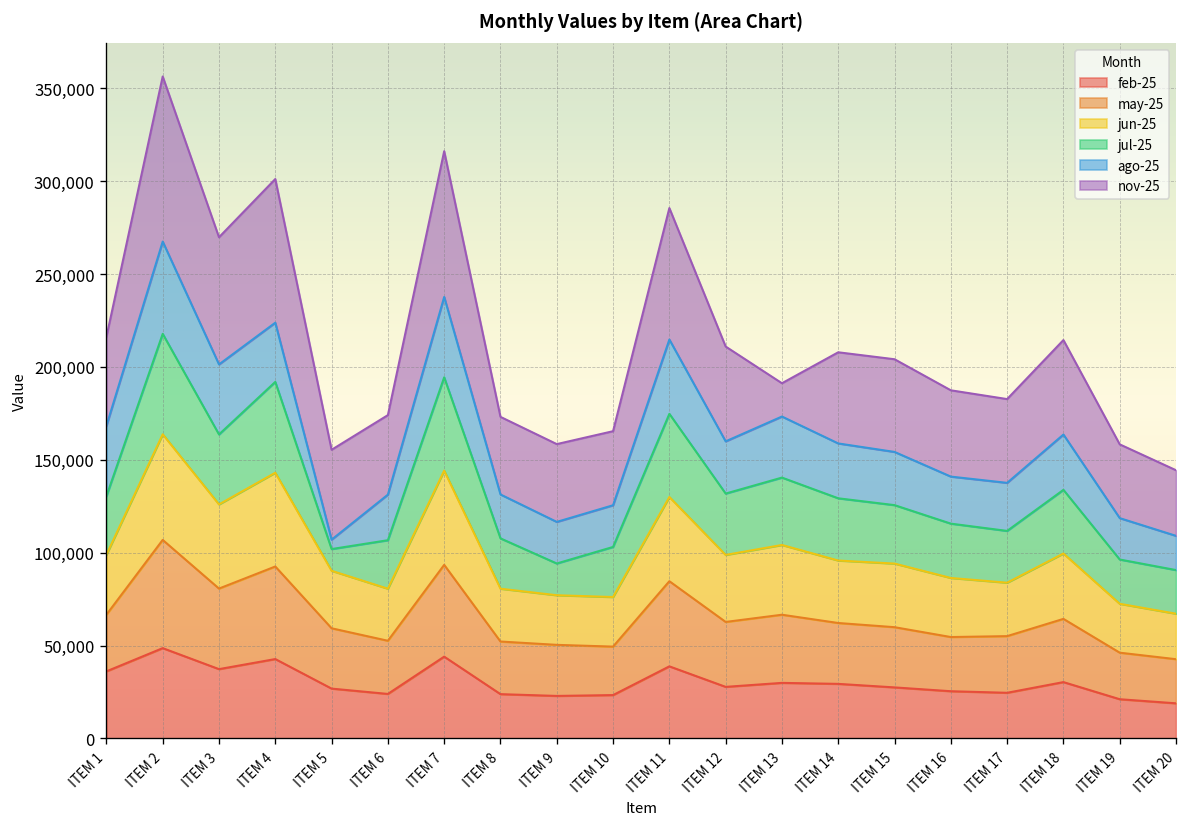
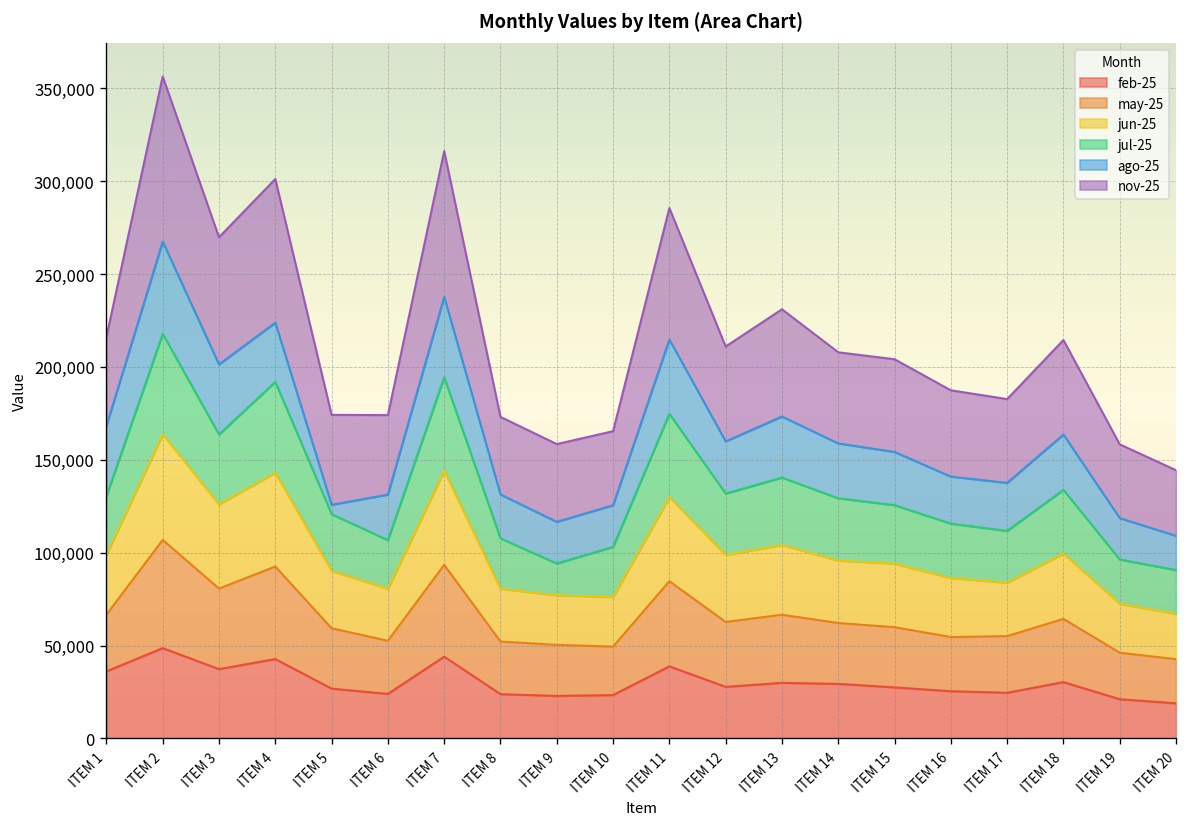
  {
    "jun-25": {
      "ITEM 1": "32,000",
      "ITEM 2": "57,000",
      "ITEM 3": "45,000",
      "ITEM 4": "50,000",
      "ITEM 5": "31,000",
      "ITEM 6": "28,000",
      "ITEM 7": "51,000",
      "ITEM 8": "28,000",
      "ITEM 9": "27,000",
      "ITEM 10": "27,000",
      "ITEM 11": "45,000",
      "ITEM 12": "36,000",
      "ITEM 13": "38,000",
      "ITEM 14": "34,000",
      "ITEM 15": "34,000",
      "ITEM 16": "32,000",
      "ITEM 17": "29,000",
      "ITEM 18": "35,000",
      "ITEM 19": "26,000",
      "ITEM 20": "24,000"
    },
    "jul-25": {
      "ITEM 1": "32,000",
      "ITEM 2": "54,000",
      "ITEM 3": "38,000",
      "ITEM 4": "49,000",
-     "ITEM 5": "12,000",
+     "ITEM 5": "30,000",
      "ITEM 6": "26,000",
      "ITEM 7": "50,000",
      "ITEM 8": "27,000",
      "ITEM 9": "17,000",
      "ITEM 10": "27,000",
      "ITEM 11": "45,000",
      "ITEM 12": "33,000",
      "ITEM 13": "36,000",
      "ITEM 14": "34,000",
      "ITEM 15": "31,000",
      "ITEM 16": "29,000",
      "ITEM 17": "28,000",
      "ITEM 18": "34,000",
      "ITEM 19": "24,000",
      "ITEM 20": "23,000"
    },
    "ago-25": {
      "ITEM 1": "38,000",
      "ITEM 2": "50,000",
      "ITEM 3": "38,000",
      "ITEM 4": "32,000",
      "ITEM 5": "5,000",
      "ITEM 6": "25,000",
      "ITEM 7": "43,000",
      "ITEM 8": "24,000",
      "ITEM 9": "22,000",
      "ITEM 10": "22,000",
      "ITEM 11": "40,000",
      "ITEM 12": "28,000",
      "ITEM 13": "33,000",
      "ITEM 14": "30,000",
      "ITEM 15": "29,000",
      "ITEM 16": "25,000",
      "ITEM 17": "26,000",
      "ITEM 18": "30,000",
      "ITEM 19": "22,000",
      "ITEM 20": "18,000"
    },
    "nov-25": {
      "ITEM 1": "48,000",
      "ITEM 2": "89,000",
      "ITEM 3": "68,000",
      "ITEM 4": "77,000",
      "ITEM 5": "48,000",
      "ITEM 6": "43,000",
      "ITEM 7": "78,000",
      "ITEM 8": "42,000",
      "ITEM 9": "42,000",
      "ITEM 10": "40,000",
      "ITEM 11": "71,000",
      "ITEM 12": "51,000",
-     "ITEM 13": "18,000",
+     "ITEM 13": "58,000",
      "ITEM 14": "49,000",
      "ITEM 15": "50,000",
      "ITEM 16": "46,000",
      "ITEM 17": "45,000",
      "ITEM 18": "51,000",
      "ITEM 19": "40,000",
      "ITEM 20": "35,000"
    }
  }
